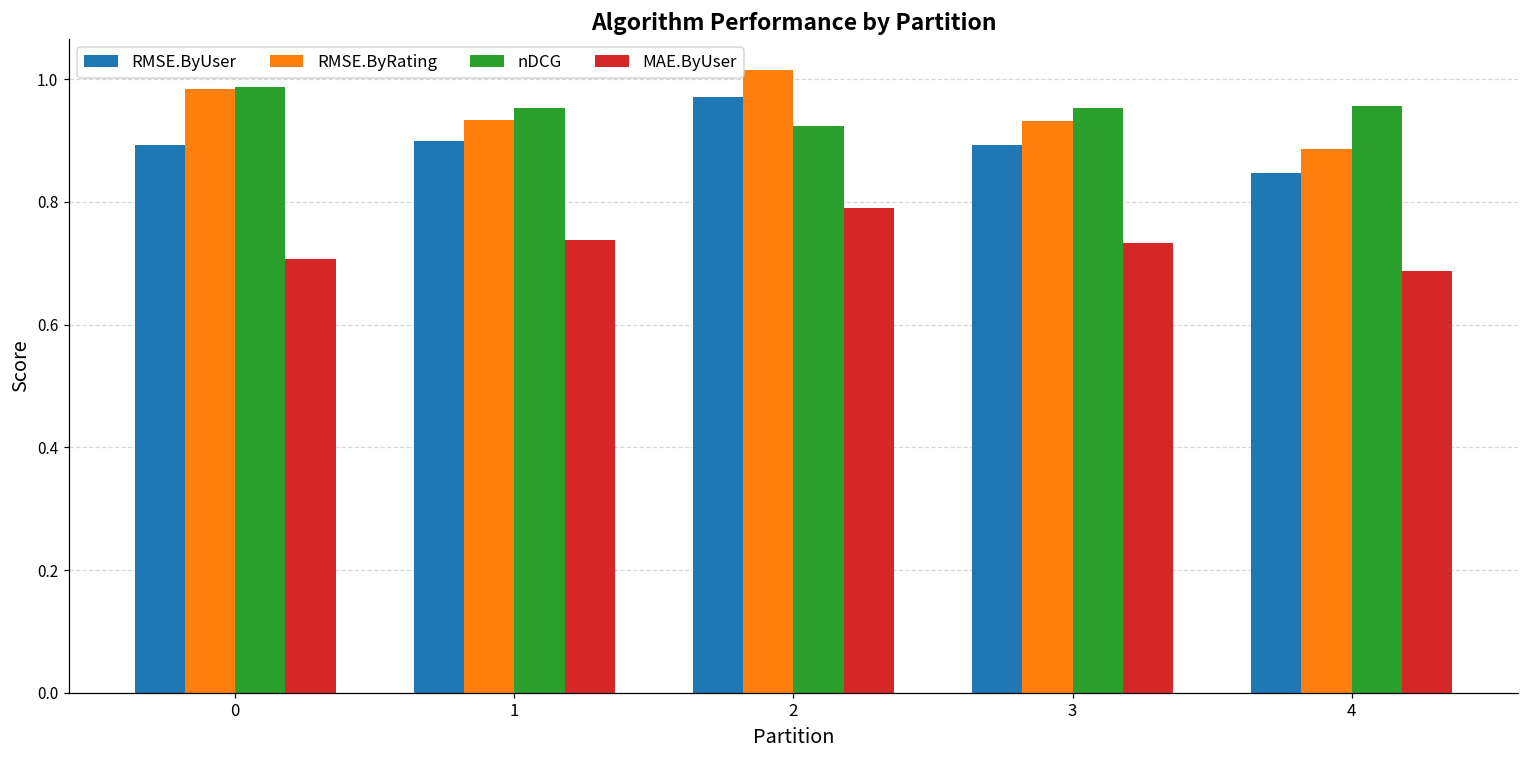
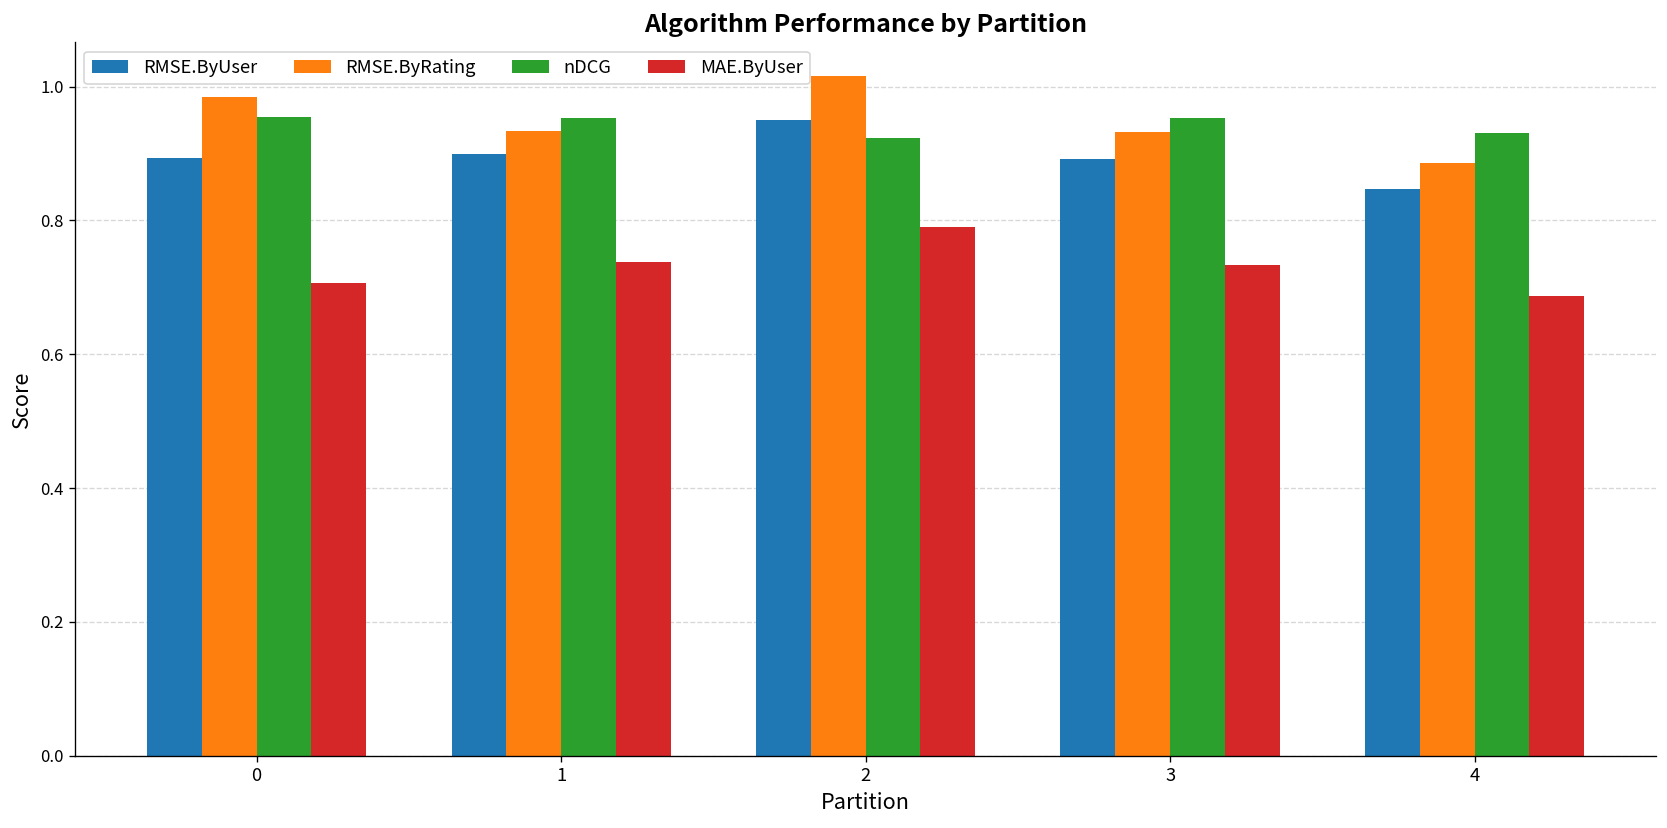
  {
    "RMSE.ByUser": {
      "0": 0.89,
      "1": 0.90,
-     "2": 0.97,
+     "2": 0.95,
      "3": 0.89,
      "4": 0.85
    },
    "RMSE.ByRating": {
      "0": 0.98,
      "1": 0.93,
      "2": 1.02,
      "3": 0.93,
      "4": 0.89
    },
    "nDCG": {
-     "0": 0.99,
+     "0": 0.95,
      "1": 0.95,
      "2": 0.92,
      "3": 0.95,
-     "4": 0.96
+     "4": 0.93
    },
    "MAE.ByUser": {
      "0": 0.71,
      "1": 0.74,
      "2": 0.79,
      "3": 0.73,
      "4": 0.69
    }
  }
